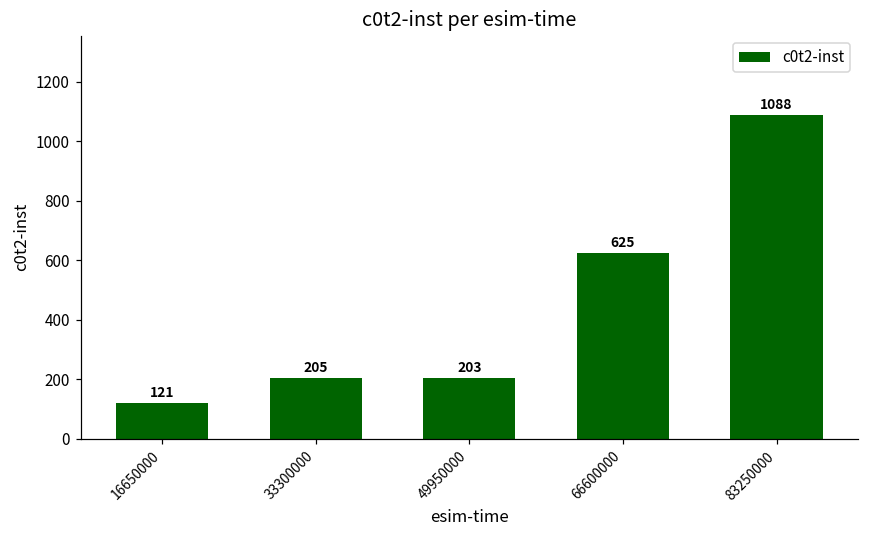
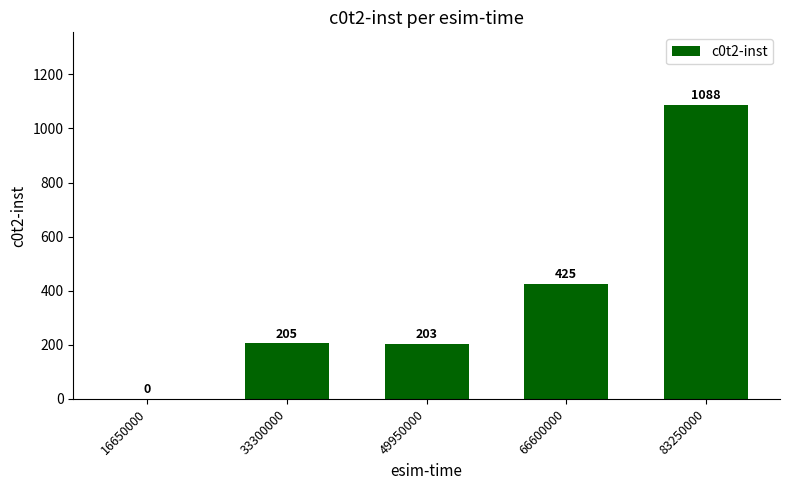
  {
-   "16650000": 121,
+   "16650000": 0,
    "33300000": 205,
    "49950000": 203,
-   "66600000": 625,
+   "66600000": 425,
    "83250000": 1088
  }
